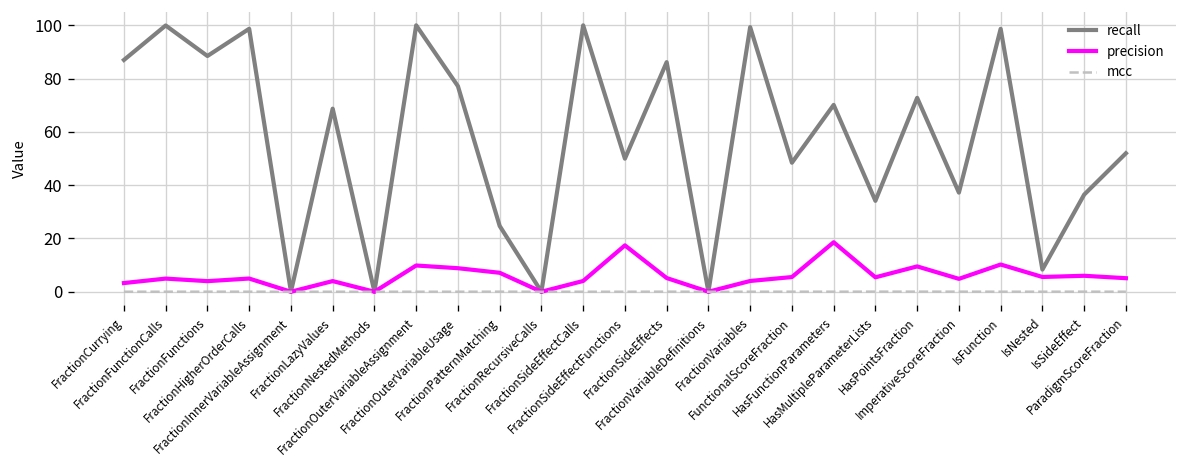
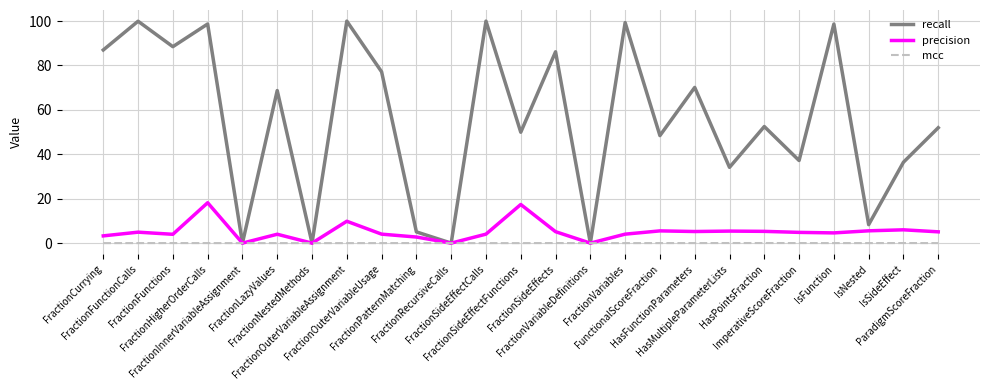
  {
    "recall": {
      "FractionCurrying": 87,
      "FractionFunctionCalls": 100,
      "FractionFunctions": 88,
      "FractionHigherOrderCalls": 99,
      "FractionLazyValues": 69,
      "FractionOuterVariableAssignment": 100,
      "FractionOuterVariableUsage": 77,
-     "FractionPatternMatching": 25,
+     "FractionPatternMatching": 5,
      "FractionSideEffectCalls": 100,
      "FractionSideEffectFunctions": 50,
      "FractionSideEffects": 86,
      "FractionVariables": 99,
      "FunctionalScoreFraction": 48,
      "HasFunctionParameters": 70,
      "HasMultipleParameterLists": 34,
-     "HasPointsFraction": 73,
+     "HasPointsFraction": 52,
      "ImperativeScoreFraction": 37,
      "IsFunction": 99,
      "IsNested": 8,
      "IsSideEffect": 36,
      "ParadigmScoreFraction": 52
    },
    "precision": {
      "FractionCurrying": 3,
      "FractionFunctionCalls": 5,
      "FractionFunctions": 4,
-     "FractionHigherOrderCalls": 5,
+     "FractionHigherOrderCalls": 18,
      "FractionLazyValues": 4,
      "FractionOuterVariableAssignment": 10,
-     "FractionOuterVariableUsage": 9,
-     "FractionPatternMatching": 7,
+     "FractionOuterVariableUsage": 4,
+     "FractionPatternMatching": 3,
      "FractionSideEffectCalls": 4,
      "FractionSideEffectFunctions": 17,
      "FractionSideEffects": 5,
      "FractionVariables": 4,
      "FunctionalScoreFraction": 6,
-     "HasFunctionParameters": 19,
+     "HasFunctionParameters": 5,
      "HasMultipleParameterLists": 5,
-     "HasPointsFraction": 10,
+     "HasPointsFraction": 5,
      "ImperativeScoreFraction": 5,
-     "IsFunction": 10,
+     "IsFunction": 5,
      "IsNested": 6,
      "IsSideEffect": 6,
      "ParadigmScoreFraction": 5
    },
    "mcc": {
      "FractionCurrying": 0,
      "FractionFunctionCalls": 0,
      "FractionFunctions": 0,
      "FractionHigherOrderCalls": 0,
      "FractionLazyValues": 0,
      "FractionOuterVariableAssignment": 0,
      "FractionOuterVariableUsage": 0,
      "FractionPatternMatching": 0,
      "FractionSideEffectCalls": 0,
      "FractionSideEffectFunctions": 0,
      "FractionSideEffects": 0,
      "FractionVariables": 0,
      "FunctionalScoreFraction": 0,
      "HasFunctionParameters": 0,
      "HasMultipleParameterLists": 0,
      "HasPointsFraction": 0,
      "ImperativeScoreFraction": 0,
      "IsFunction": 0,
      "IsNested": 0,
      "IsSideEffect": 0,
      "ParadigmScoreFraction": 0
    }
  }
